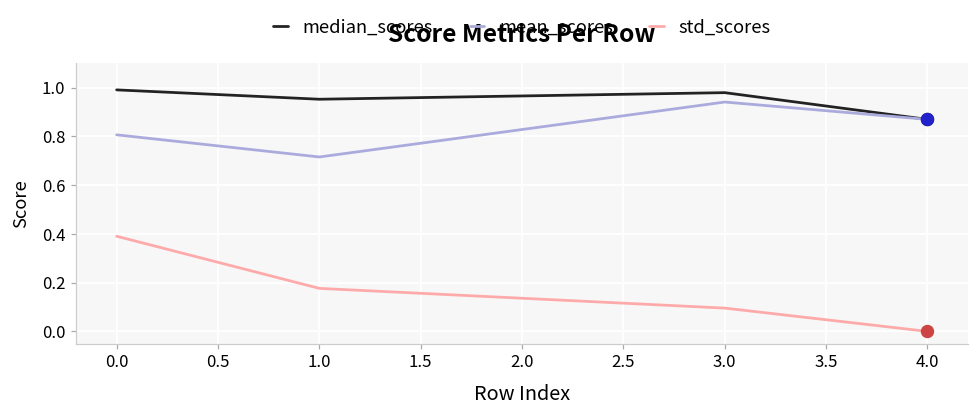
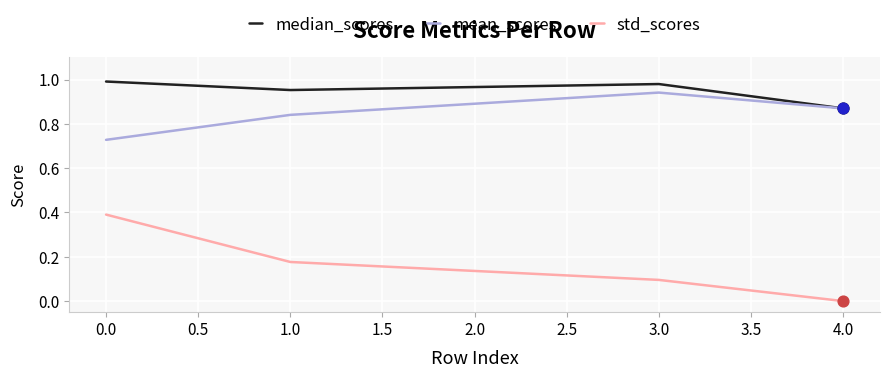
  {
    "mean_scores": {
-     "0.0": 0.81,
-     "1.0": 0.72,
+     "0.0": 0.73,
+     "1.0": 0.84,
      "3.0": 0.94
    },
    "std_scores": {
      "0.0": 0.39,
      "1.0": 0.18,
      "3.0": 0.10
    }
  }
